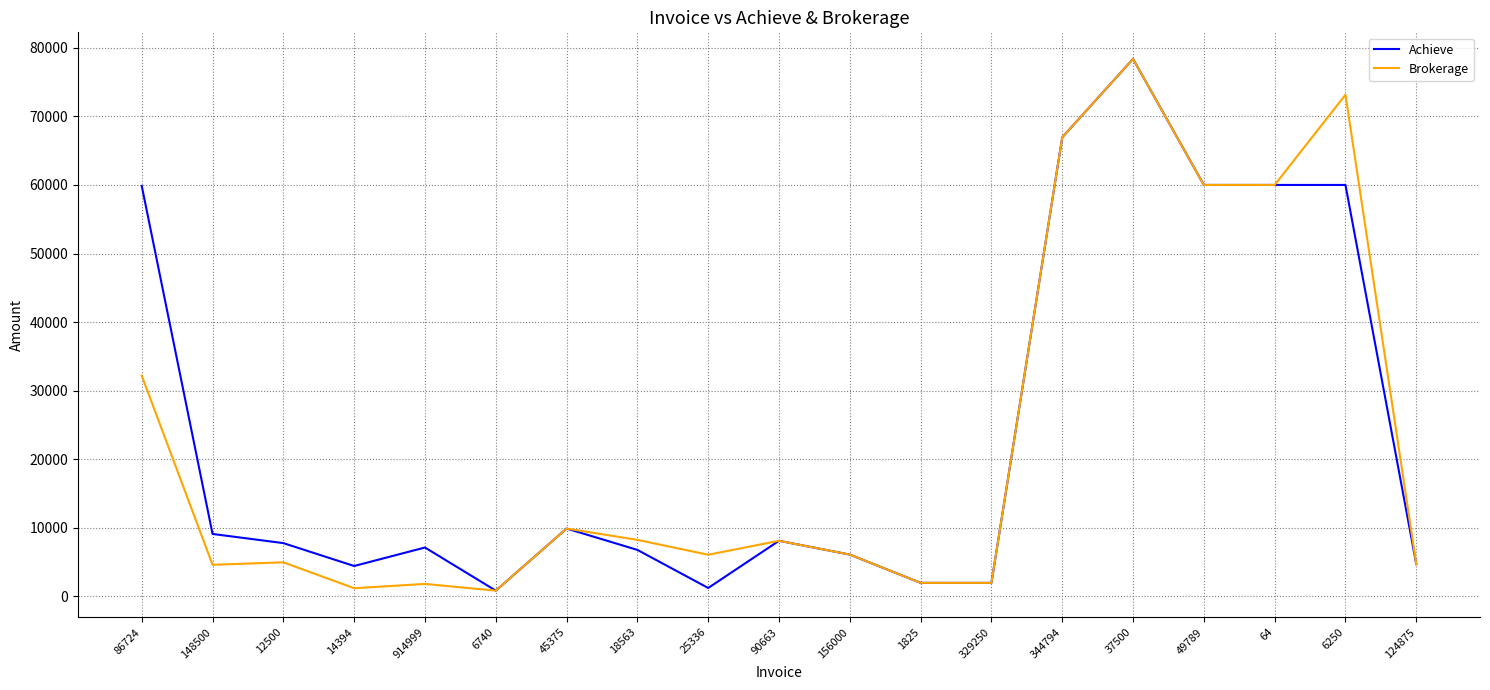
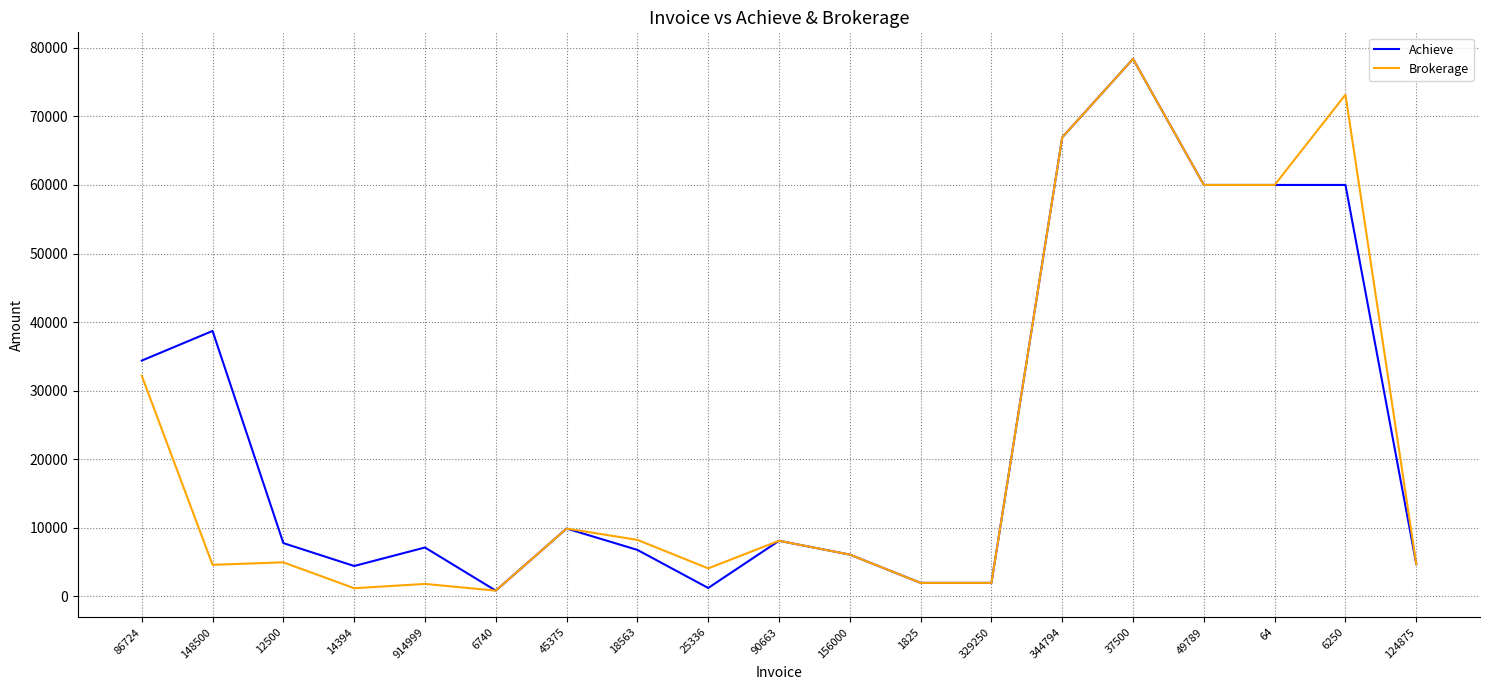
  {
    "Achieve": {
-     "86724": 60000,
-     "148500": 9000,
+     "86724": 34000,
+     "148500": 39000,
      "12500": 8000,
      "14394": 4000,
      "914999": 7000,
      "18563": 7000,
      "25336": 1000,
      "6250": 60000
    },
    "Brokerage": {
      "86724": 32000,
      "148500": 5000,
      "12500": 5000,
      "14394": 1000,
      "914999": 2000,
      "18563": 8000,
-     "25336": 6000,
+     "25336": 4000,
      "6250": 73000
    }
  }
